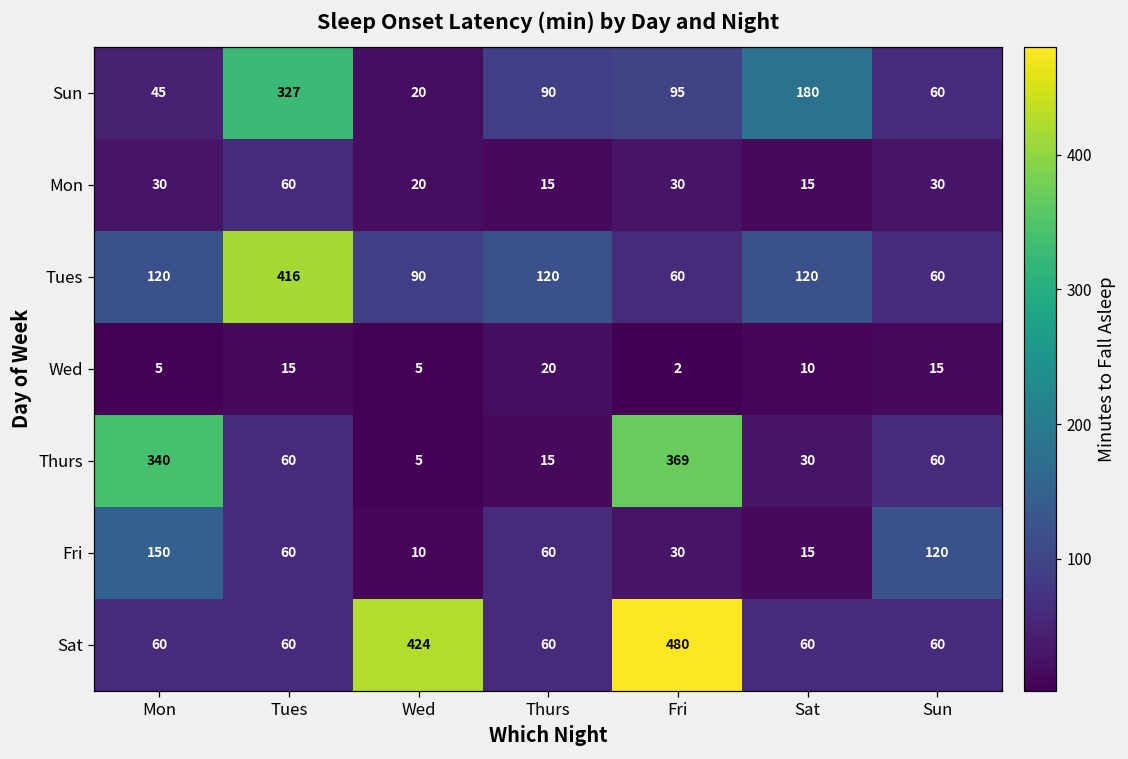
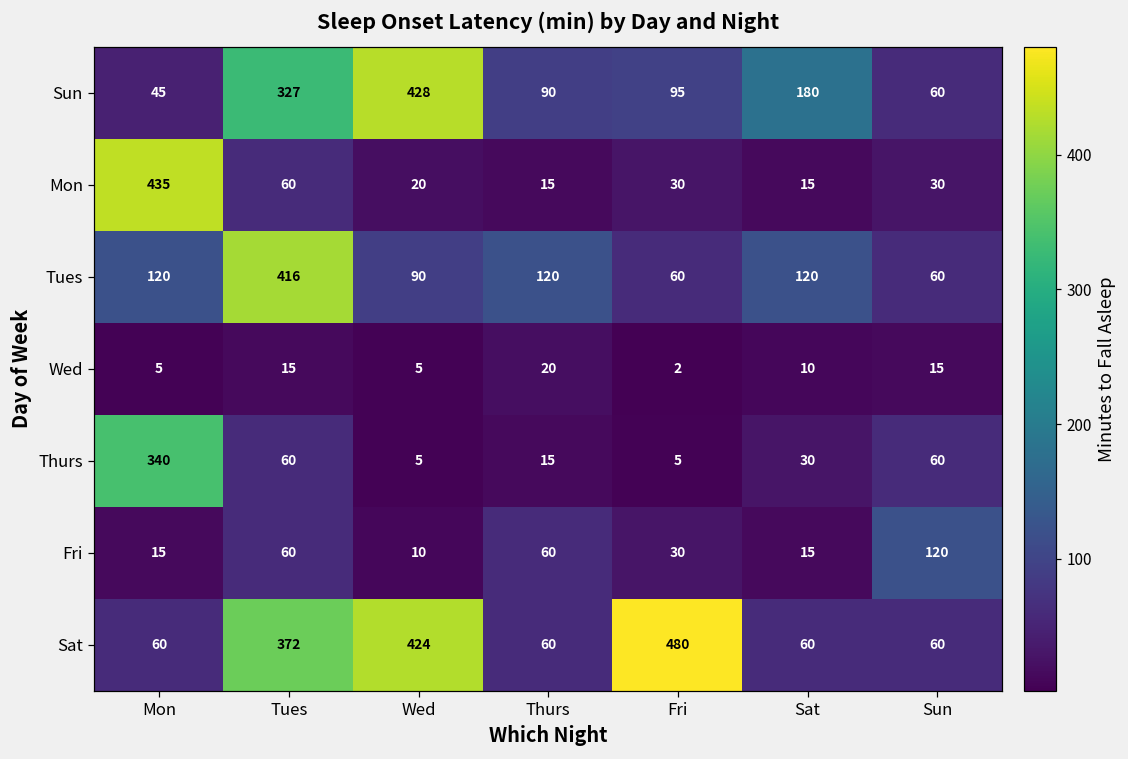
  {
    "Sun": {
      "Mon": 45,
      "Tues": 327,
-     "Wed": 20,
+     "Wed": 428,
      "Thurs": 90,
      "Fri": 95,
      "Sat": 180,
      "Sun": 60
    },
    "Mon": {
-     "Mon": 30,
+     "Mon": 435,
      "Tues": 60,
      "Wed": 20,
      "Thurs": 15,
      "Fri": 30,
      "Sat": 15,
      "Sun": 30
    },
    "Tues": {
      "Mon": 120,
      "Tues": 416,
      "Wed": 90,
      "Thurs": 120,
      "Fri": 60,
      "Sat": 120,
      "Sun": 60
    },
    "Wed": {
      "Mon": 5,
      "Tues": 15,
      "Wed": 5,
      "Thurs": 20,
      "Fri": 2,
      "Sat": 10,
      "Sun": 15
    },
    "Thurs": {
      "Mon": 340,
      "Tues": 60,
      "Wed": 5,
      "Thurs": 15,
-     "Fri": 369,
+     "Fri": 5,
      "Sat": 30,
      "Sun": 60
    },
    "Fri": {
-     "Mon": 150,
+     "Mon": 15,
      "Tues": 60,
      "Wed": 10,
      "Thurs": 60,
      "Fri": 30,
      "Sat": 15,
      "Sun": 120
    },
    "Sat": {
      "Mon": 60,
-     "Tues": 60,
+     "Tues": 372,
      "Wed": 424,
      "Thurs": 60,
      "Fri": 480,
      "Sat": 60,
      "Sun": 60
    }
  }
